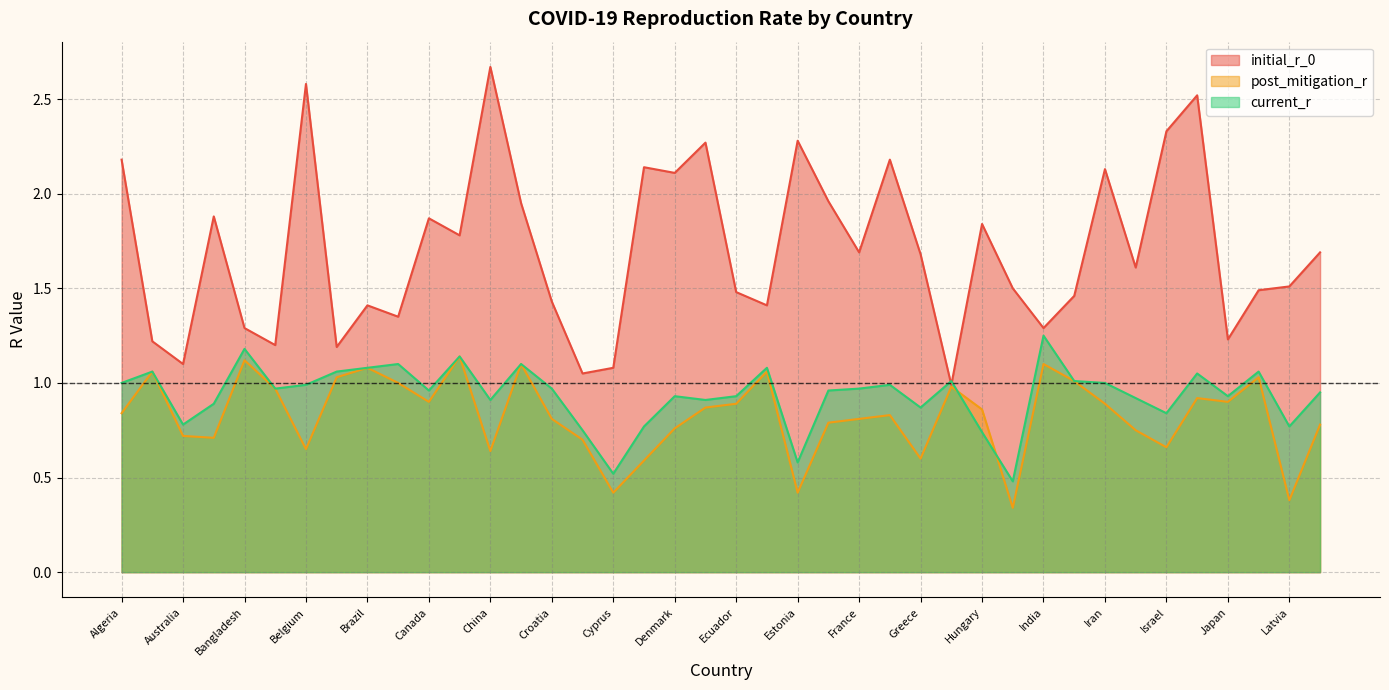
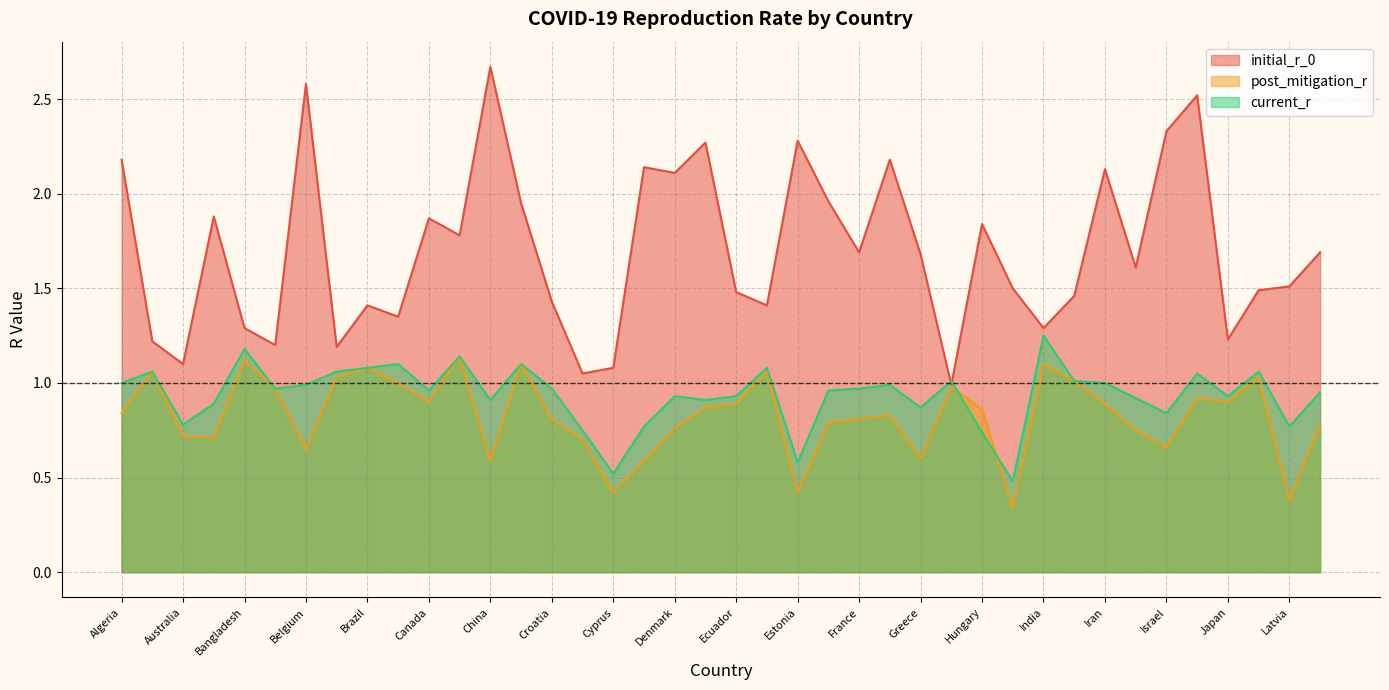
  {
    "initial_r_0": {
      "Algeria": 2.18,
      "Australia": 1.10,
      "Bangladesh": 1.29,
      "Belgium": 2.58,
      "Brazil": 1.41,
      "Canada": 1.87,
      "China": 2.67,
      "Croatia": 1.43,
      "Cyprus": 1.08,
      "Denmark": 2.11,
      "Ecuador": 1.48,
      "Estonia": 2.28,
      "France": 1.69,
      "Greece": 1.68,
      "Hungary": 1.84,
      "India": 1.29,
      "Iran": 2.13,
      "Israel": 2.33,
      "Japan": 1.23,
      "Latvia": 1.51
    },
    "post_mitigation_r": {
      "Algeria": 0.84,
      "Australia": 0.72,
      "Bangladesh": 1.12,
      "Belgium": 0.65,
      "Canada": 0.90,
-     "China": 0.64,
+     "China": 0.59,
      "Croatia": 0.81,
      "Cyprus": 0.42,
      "Denmark": 0.76,
      "Ecuador": 0.89,
      "Estonia": 0.42,
      "France": 0.81,
      "Greece": 0.60,
      "Hungary": 0.86,
      "India": 1.10,
      "Iran": 0.89,
      "Israel": 0.66,
      "Japan": 0.90,
      "Latvia": 0.38
    },
    "current_r": {
      "Algeria": 1.00,
      "Australia": 0.78,
      "Bangladesh": 1.18,
      "Belgium": 0.99,
      "Canada": 0.96,
      "China": 0.91,
      "Croatia": 0.97,
      "Cyprus": 0.52,
      "Denmark": 0.93,
      "Ecuador": 0.93,
      "Estonia": 0.58,
      "France": 0.97,
      "Greece": 0.87,
      "Hungary": 0.74,
      "India": 1.25,
      "Iran": 1.00,
      "Israel": 0.84,
      "Japan": 0.93,
      "Latvia": 0.77
    }
  }
